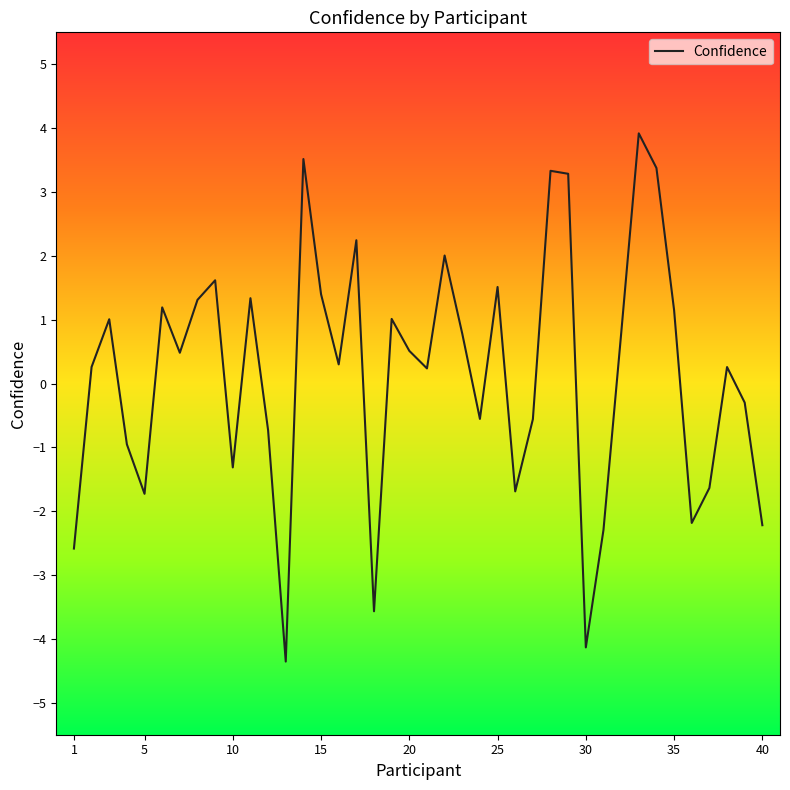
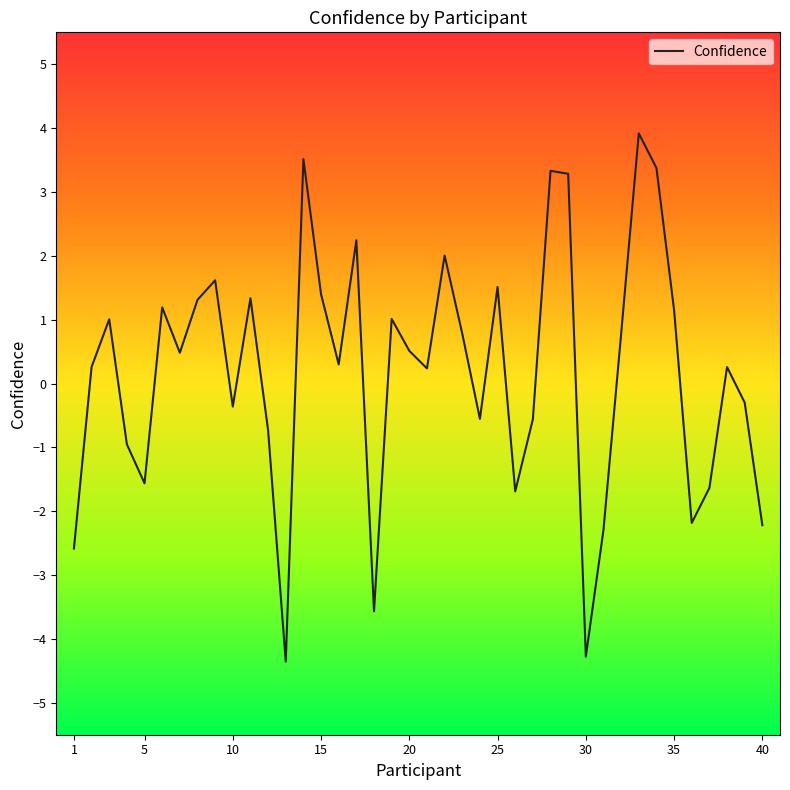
  {
    "1": -2.6,
-   "5": -1.7,
-   "10": -1.3,
+   "5": -1.6,
+   "10": -0.4,
    "15": 1.4,
    "20": 0.5,
    "25": 1.5,
-   "30": -4.1,
+   "30": -4.3,
    "35": 1.2,
    "40": -2.2
  }
